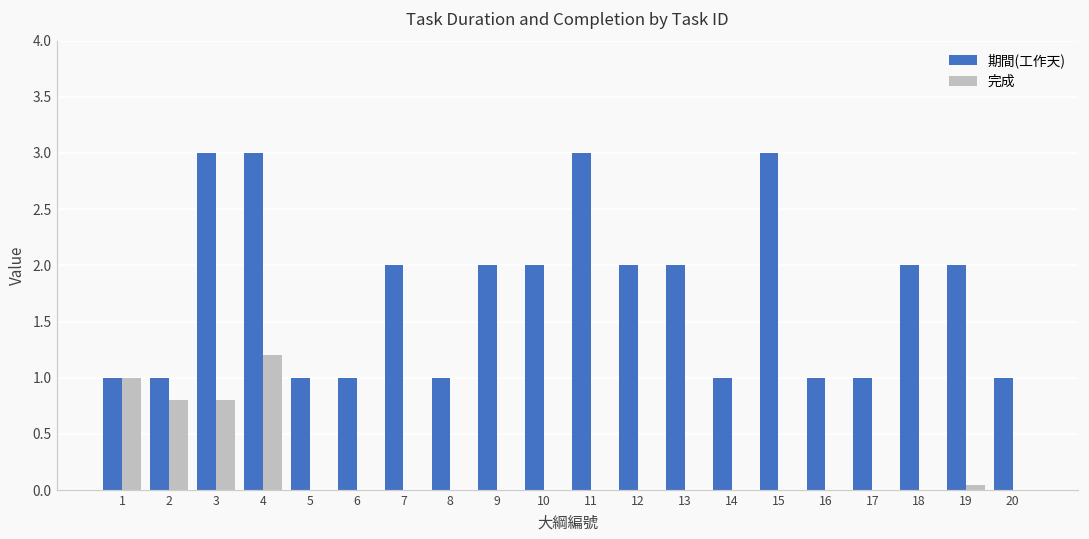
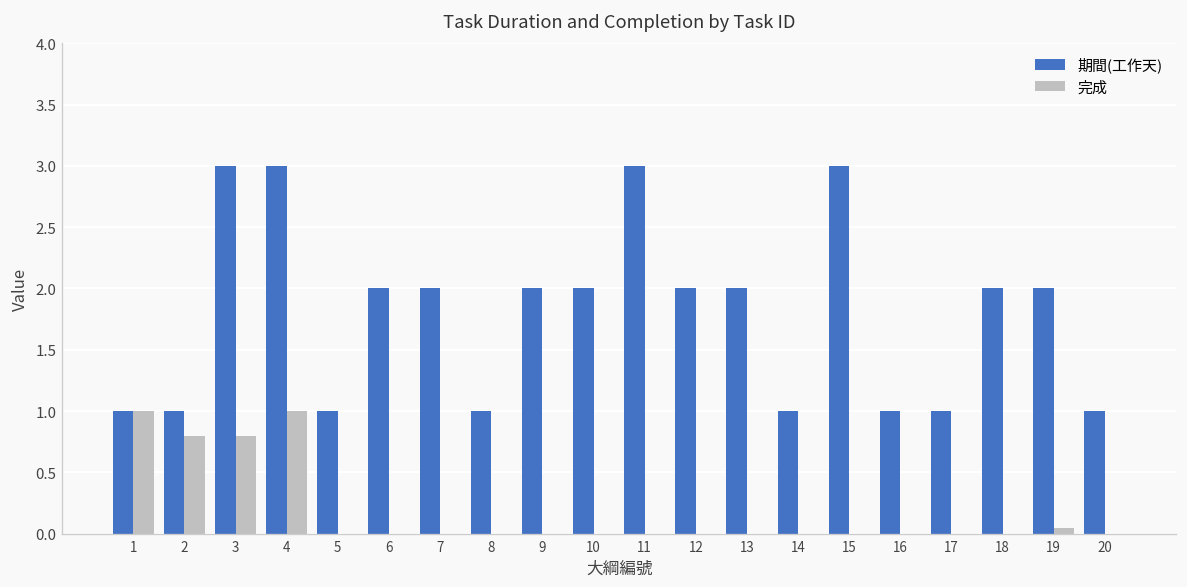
  {
    "期間(工作天)": {
      "1": 1,
      "2": 1,
      "3": 3,
      "4": 3,
      "5": 1,
-     "6": 1,
+     "6": 2,
      "7": 2,
      "8": 1,
      "9": 2,
      "10": 2,
      "11": 3,
      "12": 2,
      "13": 2,
      "14": 1,
      "15": 3,
      "16": 1,
      "17": 1,
      "18": 2,
      "19": 2,
      "20": 1
    },
    "完成": {
      "1": 1.0,
      "2": 0.8,
      "3": 0.8,
-     "4": 1.2,
+     "4": 1.0,
      "5": 0.0,
      "6": 0.0,
      "7": 0.0,
      "8": 0.0,
      "9": 0.0,
      "10": 0.0,
      "11": 0.0,
      "12": 0.0,
      "13": 0.0,
      "14": 0.0,
      "15": 0.0,
      "16": 0.0,
      "17": 0.0,
      "18": 0.0,
      "19": 0.05,
      "20": 0.0
    }
  }
